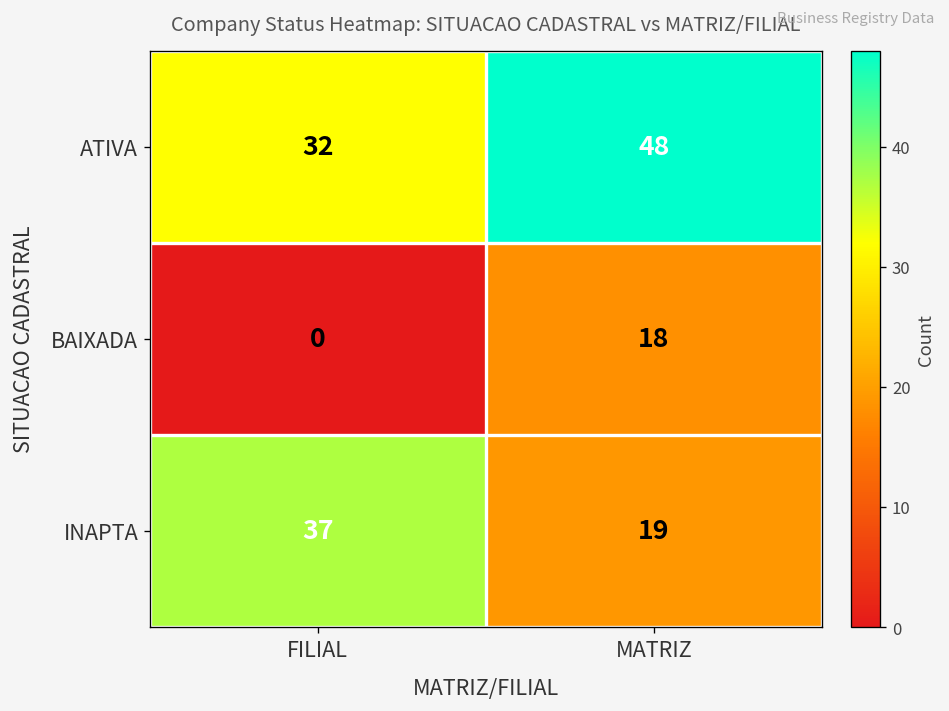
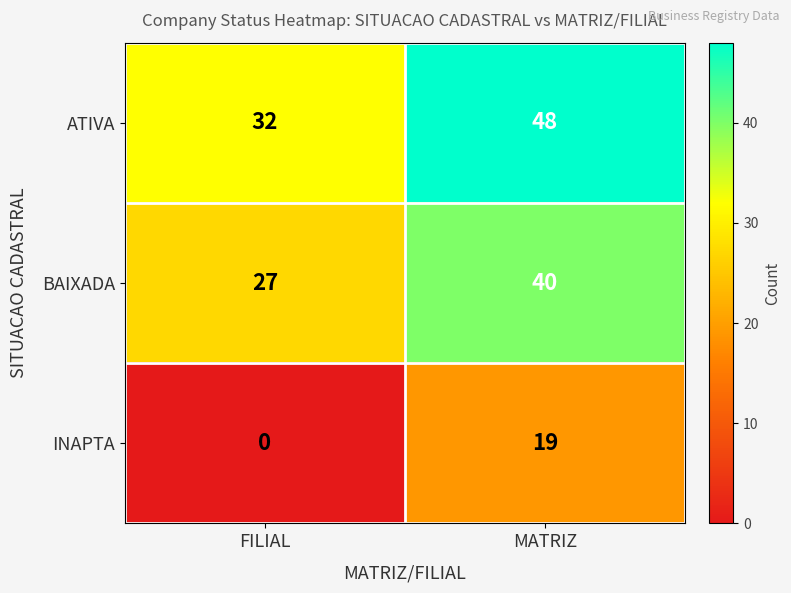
  {
    "ATIVA": {
      "FILIAL": 32,
      "MATRIZ": 48
    },
    "BAIXADA": {
-     "FILIAL": 0,
-     "MATRIZ": 18
+     "FILIAL": 27,
+     "MATRIZ": 40
    },
    "INAPTA": {
-     "FILIAL": 37,
+     "FILIAL": 0,
      "MATRIZ": 19
    }
  }
